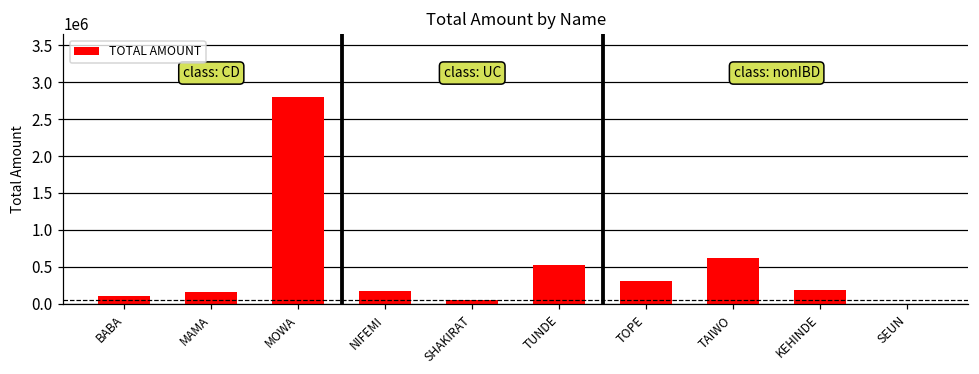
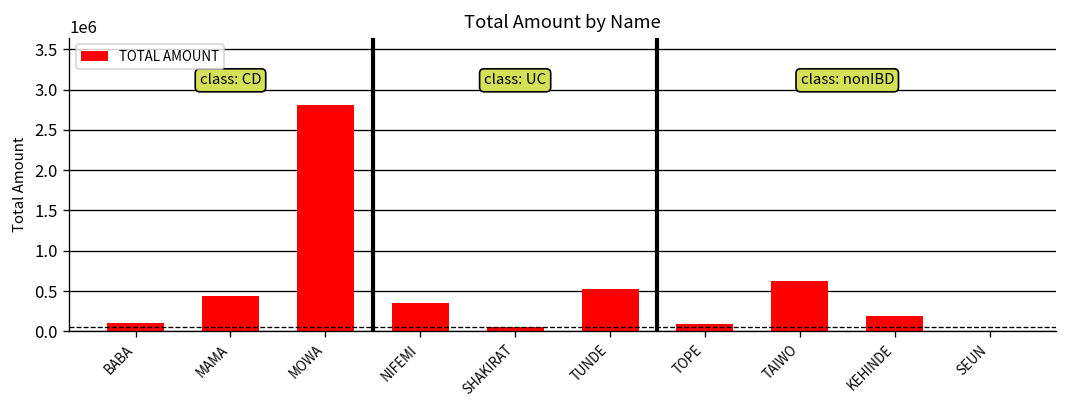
  {
    "BABA": 100000,
-   "MAMA": 200000,
+   "MAMA": 400000,
    "MOWA": 2800000,
-   "NIFEMI": 200000,
+   "NIFEMI": 400000,
    "SHAKIRAT": 100000,
    "TUNDE": 500000,
-   "TOPE": 300000,
+   "TOPE": 100000,
    "TAIWO": 600000,
    "KEHINDE": 200000,
    "SEUN": 0
  }
